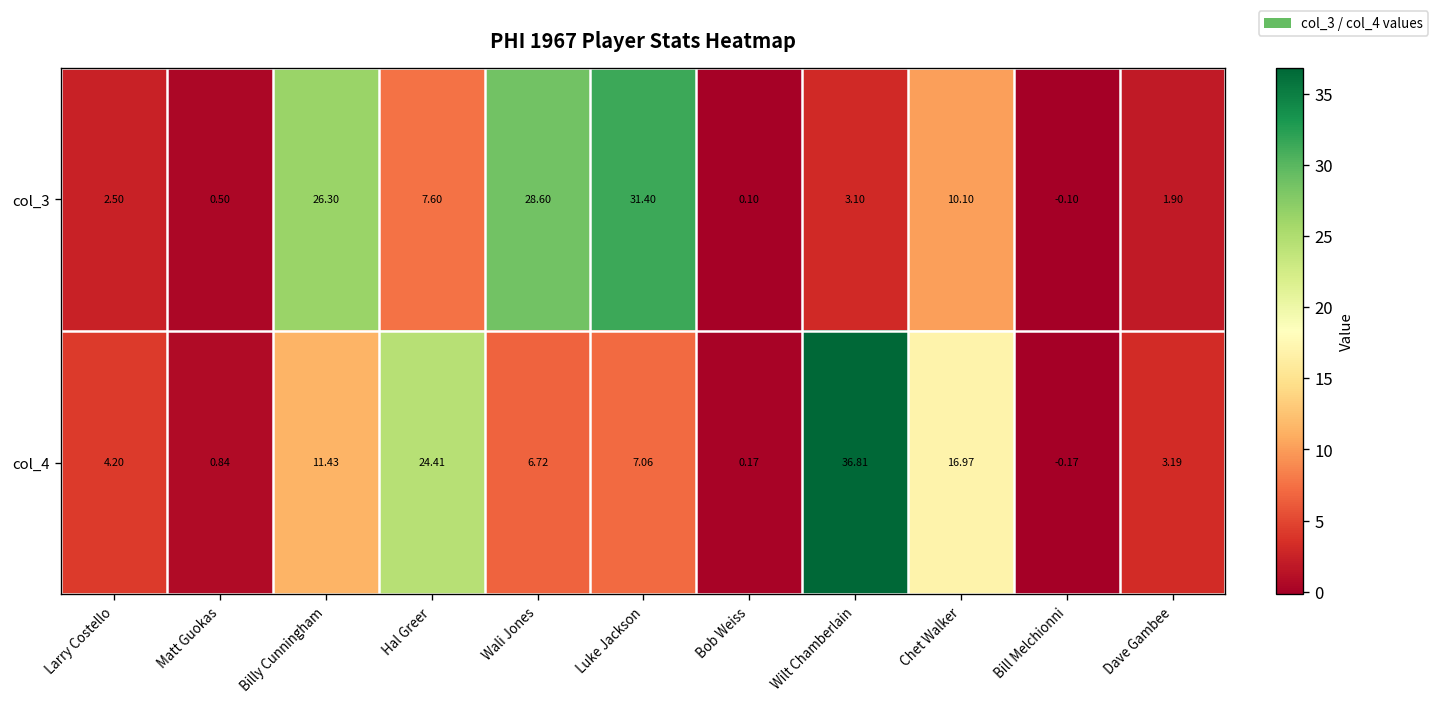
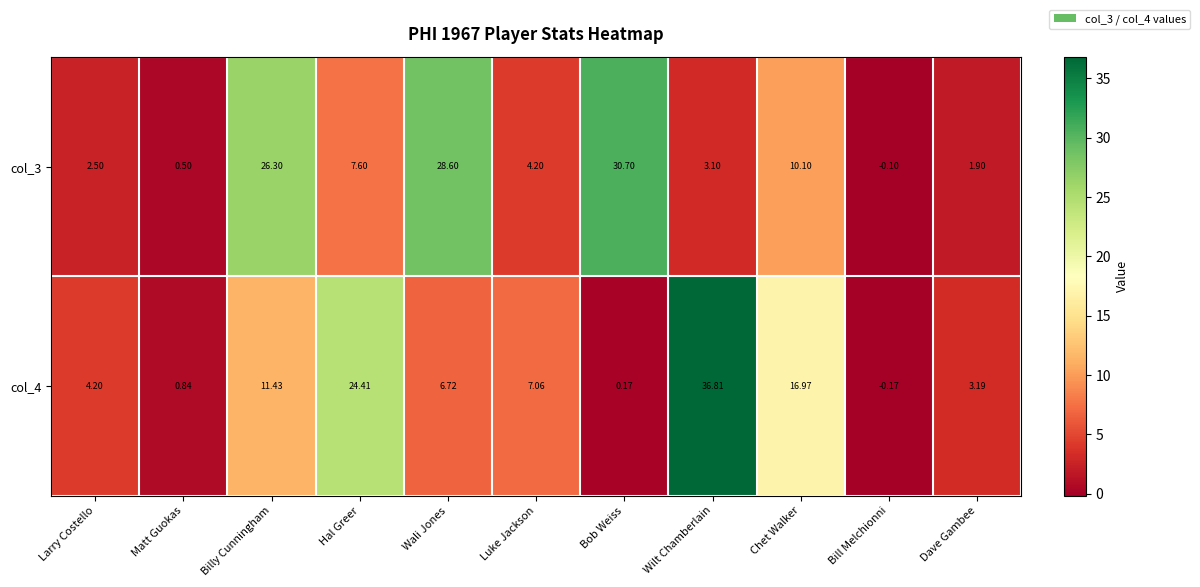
  {
    "col_3": {
      "Larry Costello": 2.50,
      "Matt Guokas": 0.50,
      "Billy Cunningham": 26.30,
      "Hal Greer": 7.60,
      "Wali Jones": 28.60,
-     "Luke Jackson": 31.40,
-     "Bob Weiss": 0.10,
+     "Luke Jackson": 4.20,
+     "Bob Weiss": 30.70,
      "Wilt Chamberlain": 3.10,
      "Chet Walker": 10.10,
      "Bill Melchionni": -0.10,
      "Dave Gambee": 1.90
    },
    "col_4": {
      "Larry Costello": 4.20,
      "Matt Guokas": 0.84,
      "Billy Cunningham": 11.43,
      "Hal Greer": 24.41,
      "Wali Jones": 6.72,
      "Luke Jackson": 7.06,
      "Bob Weiss": 0.17,
      "Wilt Chamberlain": 36.81,
      "Chet Walker": 16.97,
      "Bill Melchionni": -0.17,
      "Dave Gambee": 3.19
    }
  }
